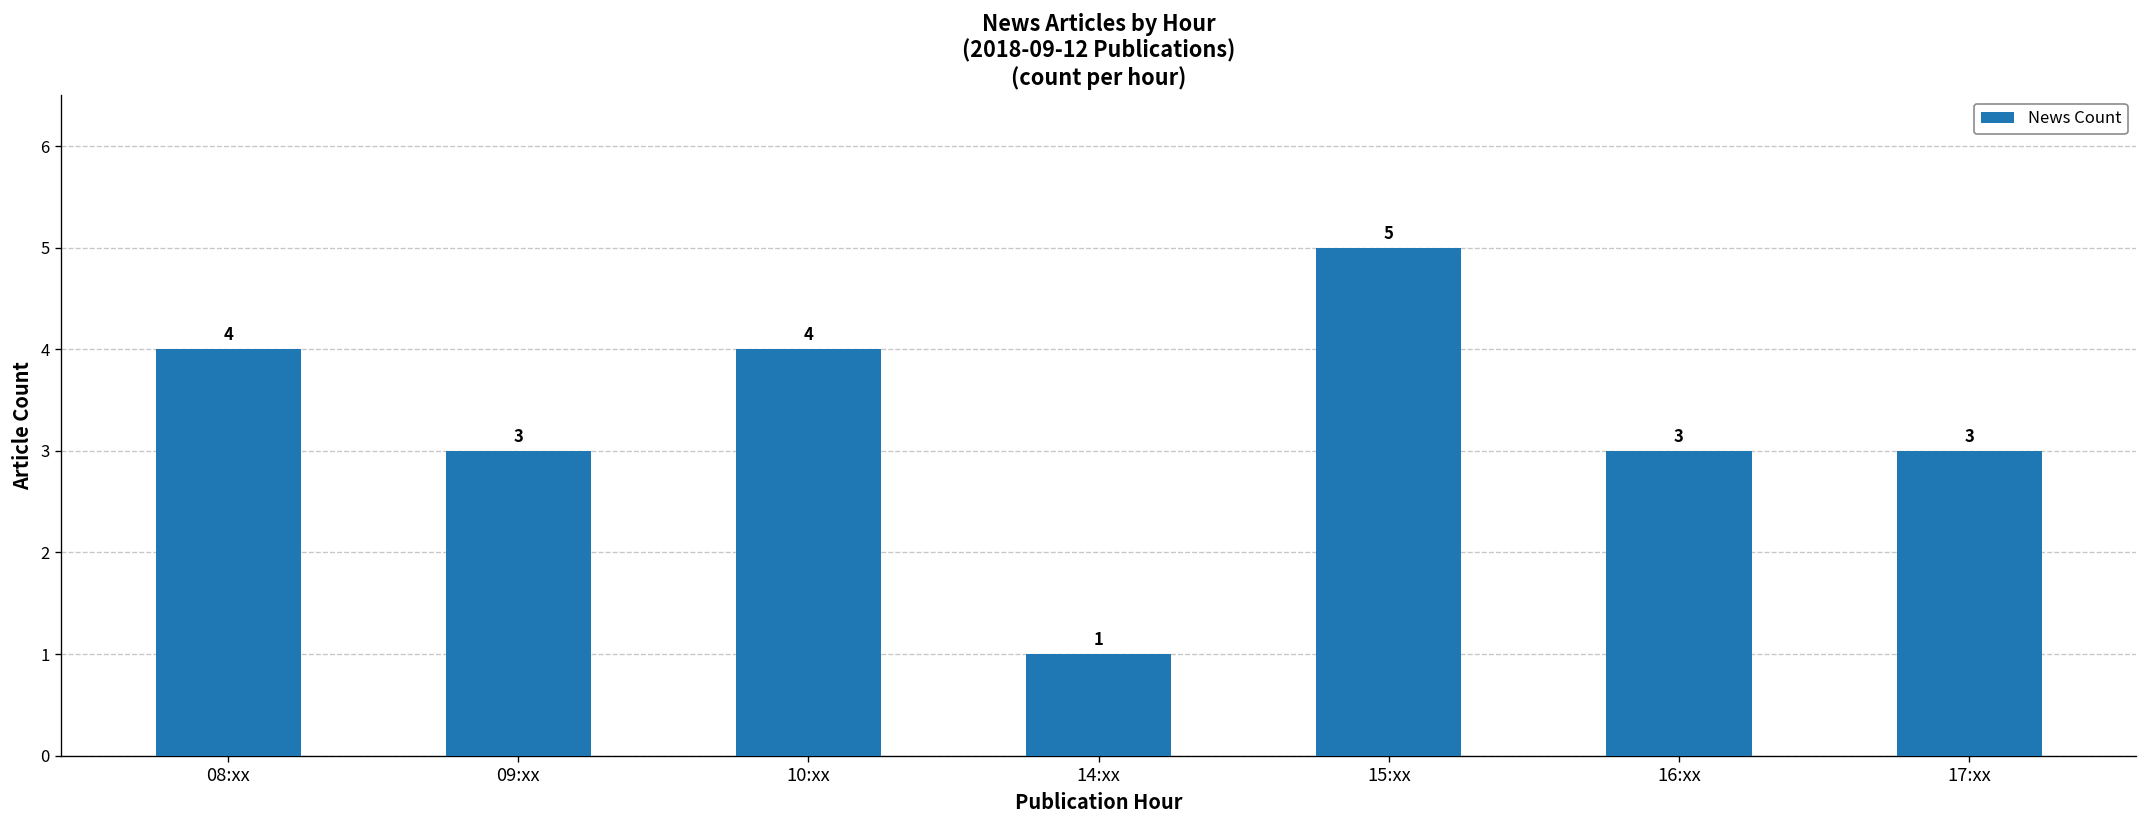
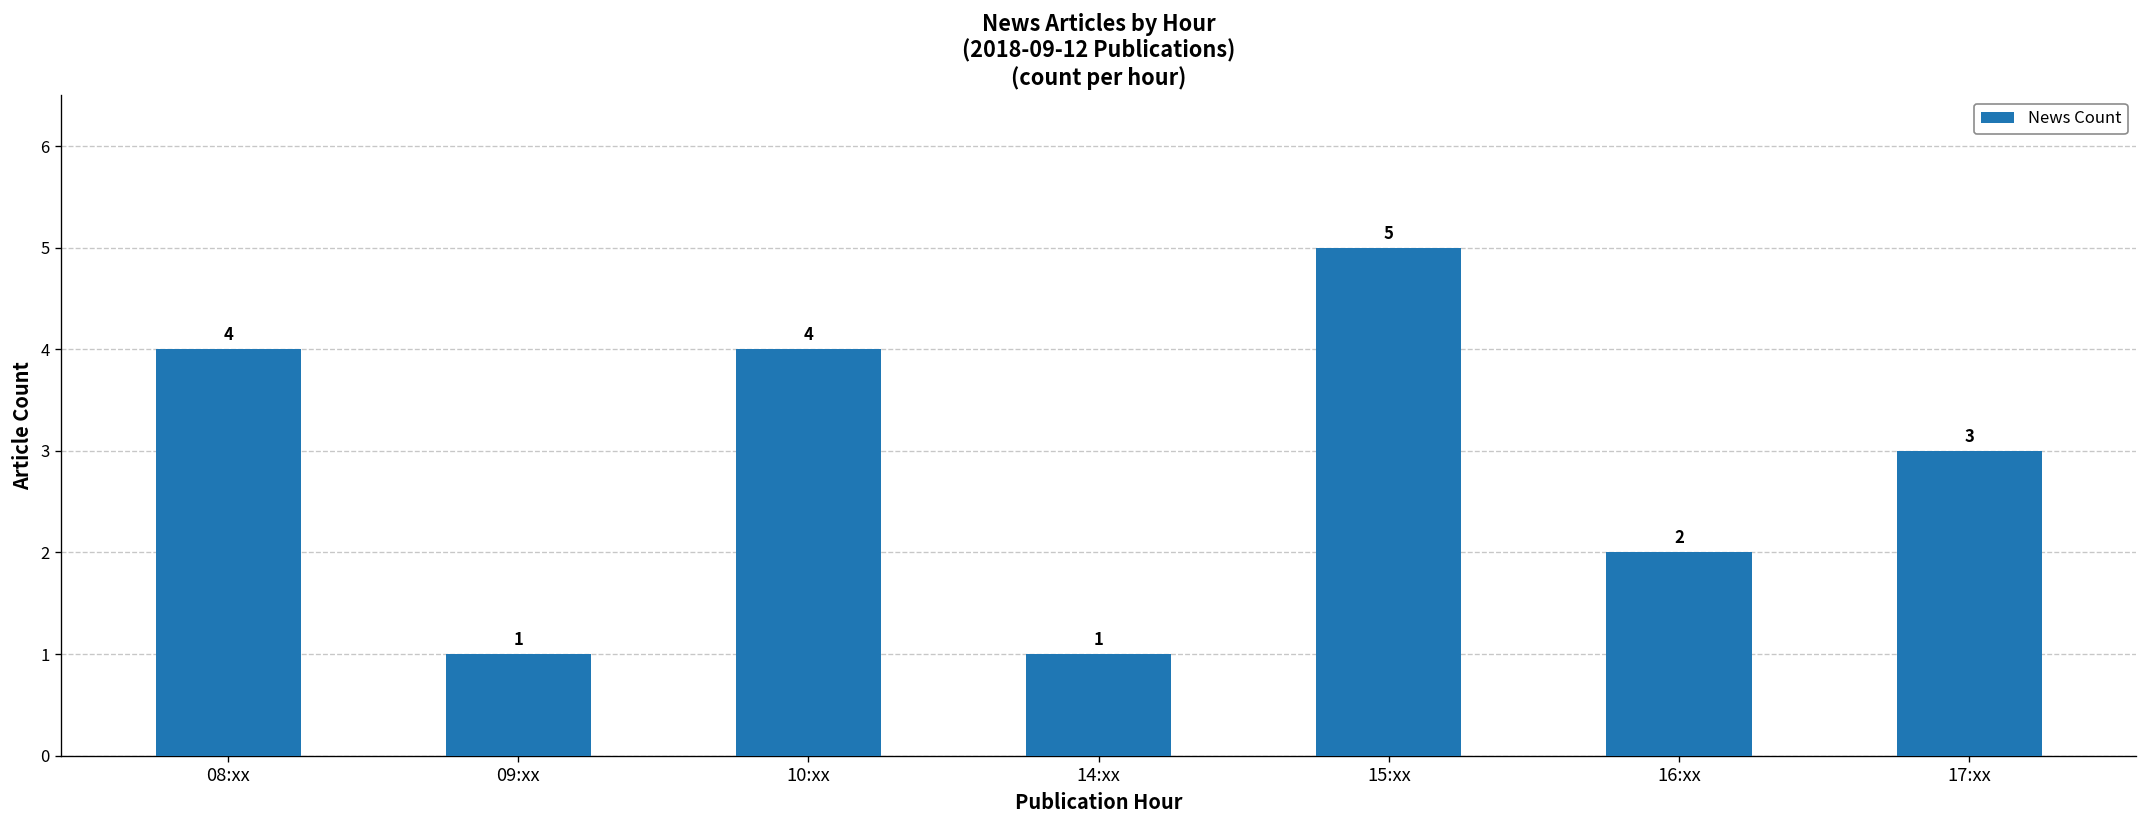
  {
    "08:xx": 4,
-   "09:xx": 3,
+   "09:xx": 1,
    "10:xx": 4,
    "14:xx": 1,
    "15:xx": 5,
-   "16:xx": 3,
+   "16:xx": 2,
    "17:xx": 3
  }
